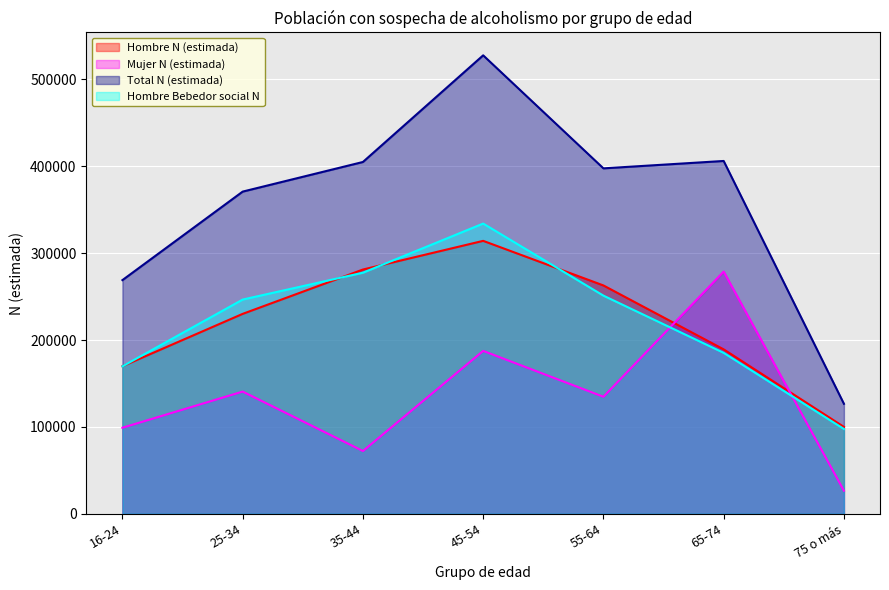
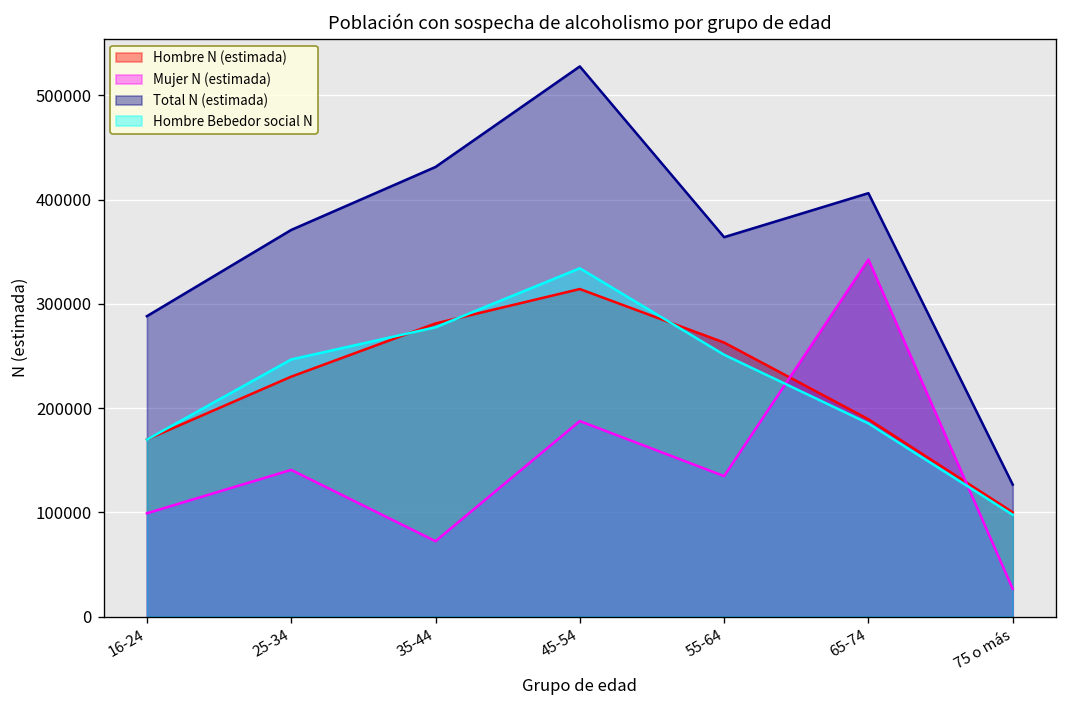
  {
    "Hombre N (estimada)": {
      "25-34": 230000,
      "35-44": 280000,
      "45-54": 310000,
      "55-64": 260000,
      "65-74": 190000
    },
    "Mujer N (estimada)": {
      "16-24": 100000,
      "25-34": 140000,
      "35-44": 70000,
      "45-54": 190000,
      "55-64": 130000,
-     "65-74": 280000,
+     "65-74": 340000,
      "75 o más": 30000
    },
    "Total N (estimada)": {
-     "16-24": 270000,
+     "16-24": 290000,
      "25-34": 370000,
-     "35-44": 400000,
+     "35-44": 430000,
      "45-54": 530000,
-     "55-64": 400000,
+     "55-64": 360000,
      "65-74": 410000,
      "75 o más": 130000
    },
    "Hombre Bebedor social N": {
      "25-34": 250000,
      "35-44": 280000,
      "45-54": 330000,
      "55-64": 250000,
      "65-74": 190000
    }
  }
